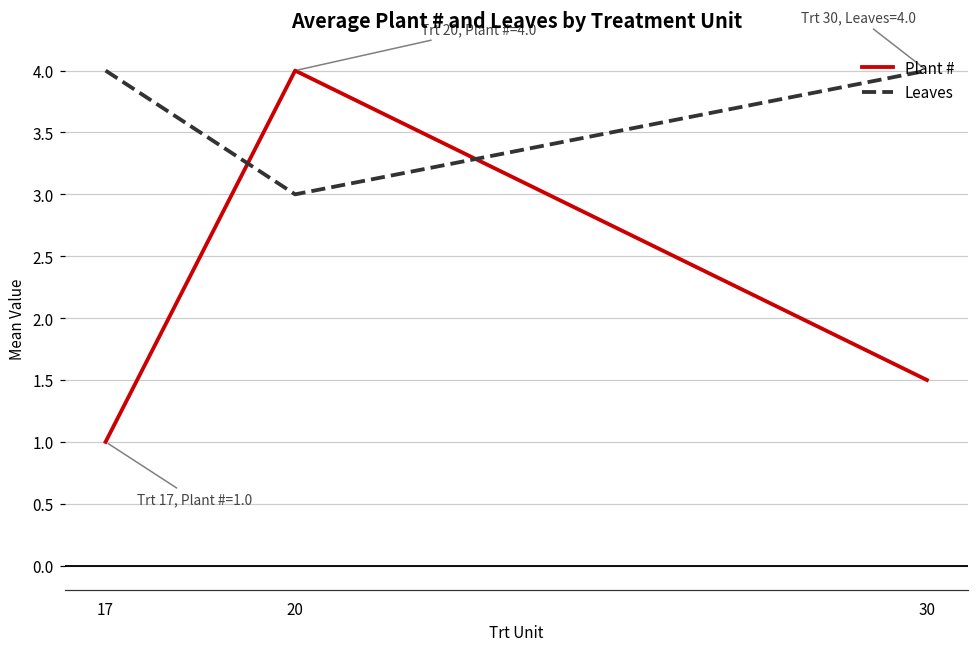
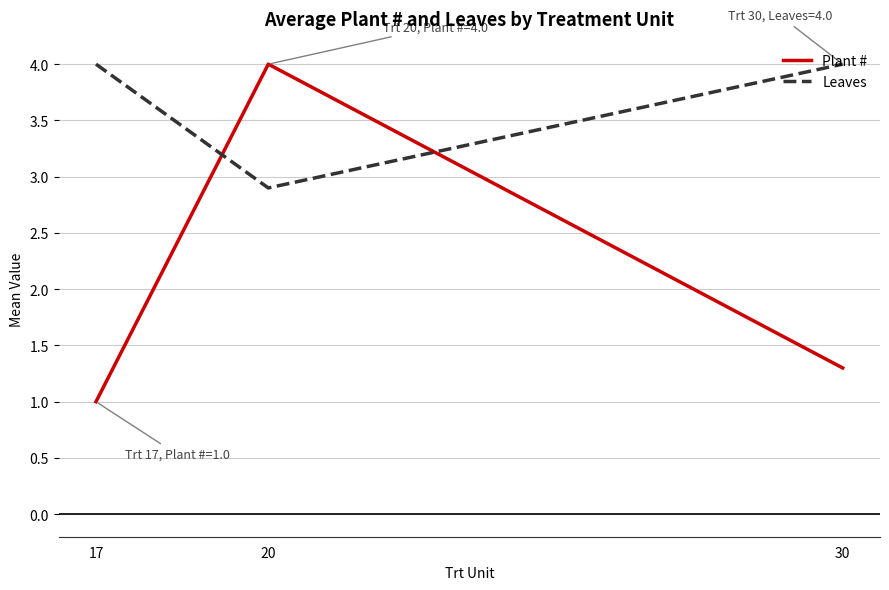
  {
    "Plant #": {
-     "30": 1.5
+     "30": 1.3
    },
    "Leaves": {
      "17": 4.0,
-     "20": 3.0
+     "20": 2.9
    }
  }
